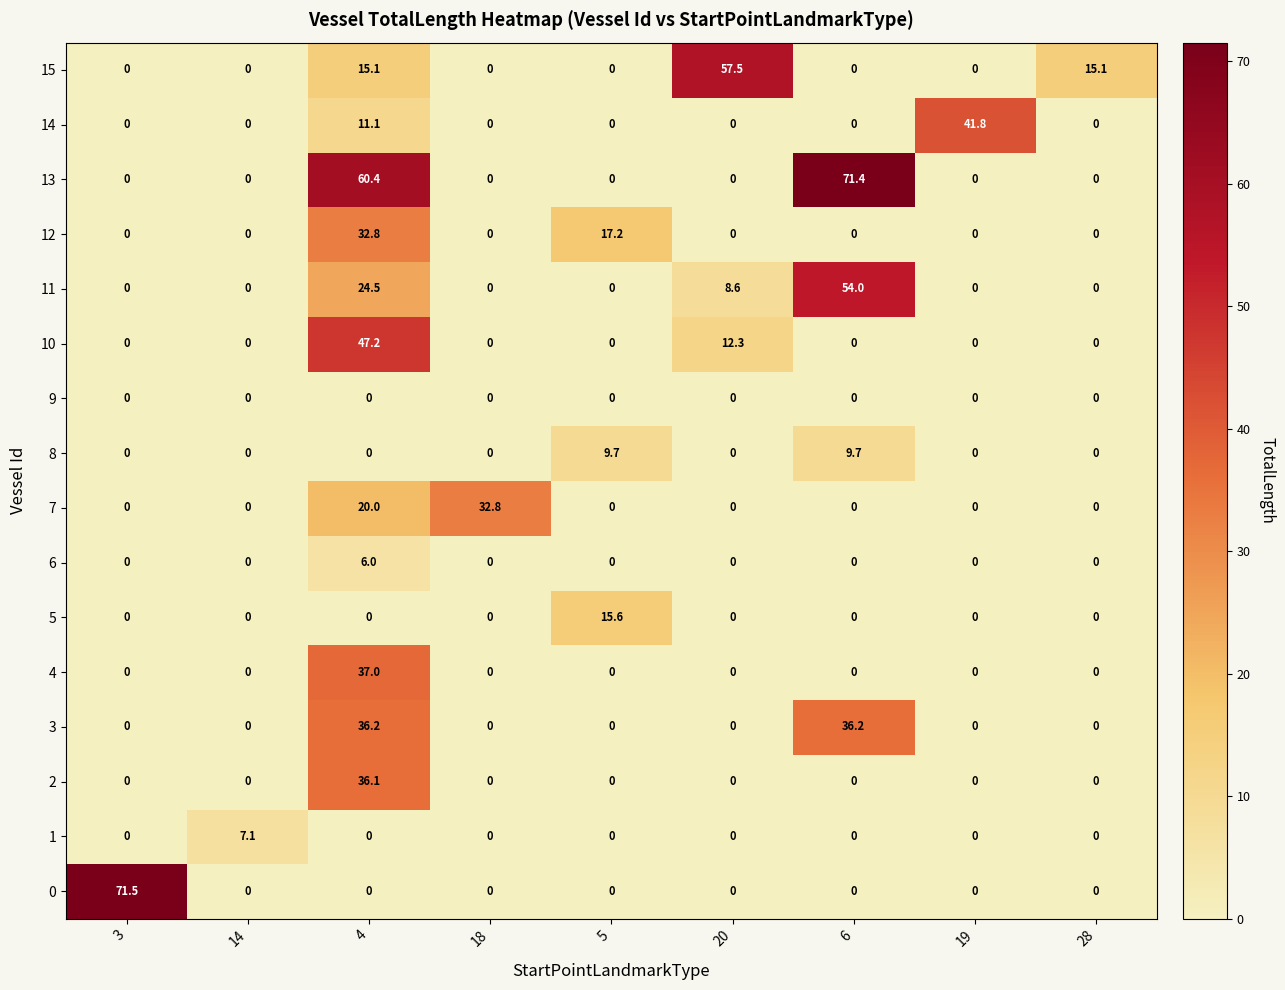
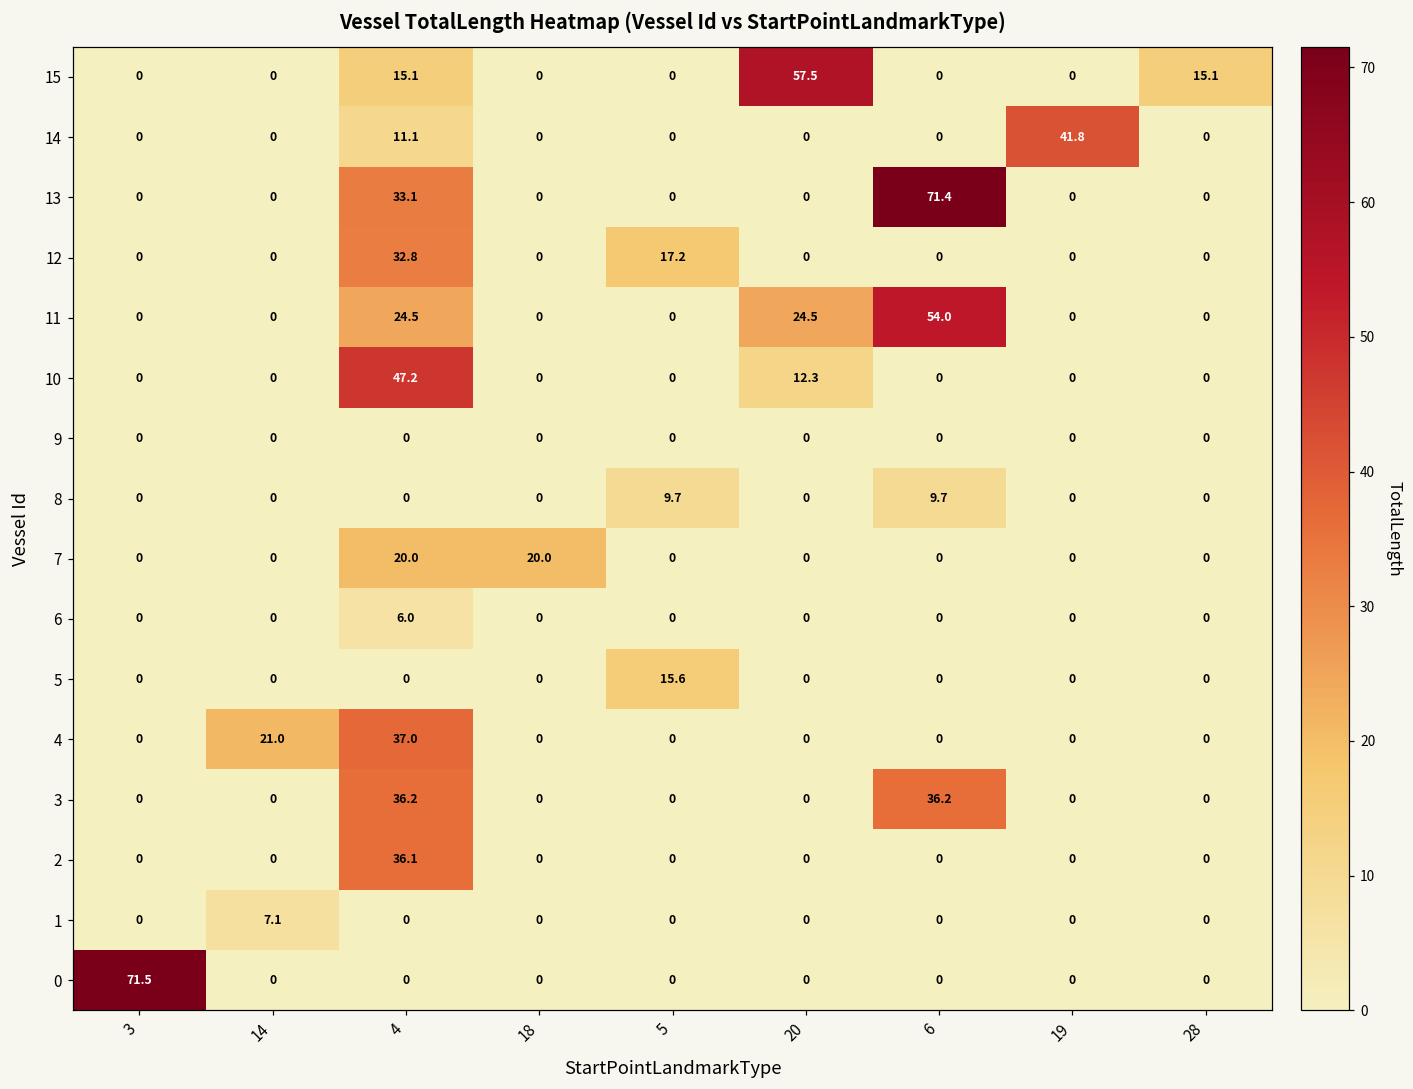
  {
    "15": {
      "3": 0,
      "14": 0,
      "4": 15.1,
      "18": 0,
      "5": 0,
      "20": 57.5,
      "6": 0,
      "19": 0,
      "28": 15.1
    },
    "14": {
      "3": 0,
      "14": 0,
      "4": 11.1,
      "18": 0,
      "5": 0,
      "20": 0,
      "6": 0,
      "19": 41.8,
      "28": 0
    },
    "13": {
      "3": 0,
      "14": 0,
-     "4": 60.4,
+     "4": 33.1,
      "18": 0,
      "5": 0,
      "20": 0,
      "6": 71.4,
      "19": 0,
      "28": 0
    },
    "12": {
      "3": 0,
      "14": 0,
      "4": 32.8,
      "18": 0,
      "5": 17.2,
      "20": 0,
      "6": 0,
      "19": 0,
      "28": 0
    },
    "11": {
      "3": 0,
      "14": 0,
      "4": 24.5,
      "18": 0,
      "5": 0,
-     "20": 8.6,
+     "20": 24.5,
      "6": 54.0,
      "19": 0,
      "28": 0
    },
    "10": {
      "3": 0,
      "14": 0,
      "4": 47.2,
      "18": 0,
      "5": 0,
      "20": 12.3,
      "6": 0,
      "19": 0,
      "28": 0
    },
    "9": {
      "3": 0,
      "14": 0,
      "4": 0,
      "18": 0,
      "5": 0,
      "20": 0,
      "6": 0,
      "19": 0,
      "28": 0
    },
    "8": {
      "3": 0,
      "14": 0,
      "4": 0,
      "18": 0,
      "5": 9.7,
      "20": 0,
      "6": 9.7,
      "19": 0,
      "28": 0
    },
    "7": {
      "3": 0,
      "14": 0,
      "4": 20.0,
-     "18": 32.8,
+     "18": 20.0,
      "5": 0,
      "20": 0,
      "6": 0,
      "19": 0,
      "28": 0
    },
    "6": {
      "3": 0,
      "14": 0,
      "4": 6.0,
      "18": 0,
      "5": 0,
      "20": 0,
      "6": 0,
      "19": 0,
      "28": 0
    },
    "5": {
      "3": 0,
      "14": 0,
      "4": 0,
      "18": 0,
      "5": 15.6,
      "20": 0,
      "6": 0,
      "19": 0,
      "28": 0
    },
    "4": {
      "3": 0,
-     "14": 0,
+     "14": 21.0,
      "4": 37.0,
      "18": 0,
      "5": 0,
      "20": 0,
      "6": 0,
      "19": 0,
      "28": 0
    },
    "3": {
      "3": 0,
      "14": 0,
      "4": 36.2,
      "18": 0,
      "5": 0,
      "20": 0,
      "6": 36.2,
      "19": 0,
      "28": 0
    },
    "2": {
      "3": 0,
      "14": 0,
      "4": 36.1,
      "18": 0,
      "5": 0,
      "20": 0,
      "6": 0,
      "19": 0,
      "28": 0
    },
    "1": {
      "3": 0,
      "14": 7.1,
      "4": 0,
      "18": 0,
      "5": 0,
      "20": 0,
      "6": 0,
      "19": 0,
      "28": 0
    },
    "0": {
      "3": 71.5,
      "14": 0,
      "4": 0,
      "18": 0,
      "5": 0,
      "20": 0,
      "6": 0,
      "19": 0,
      "28": 0
    }
  }
